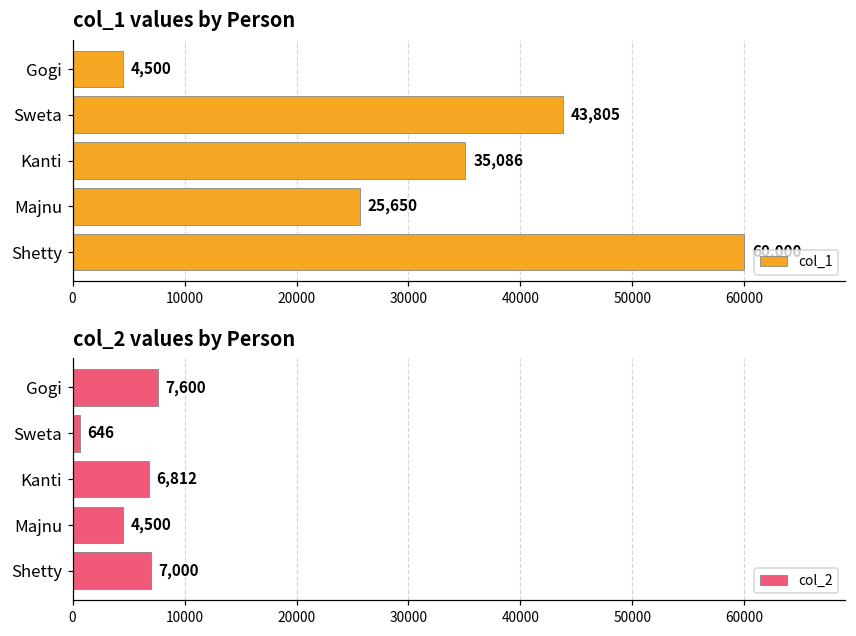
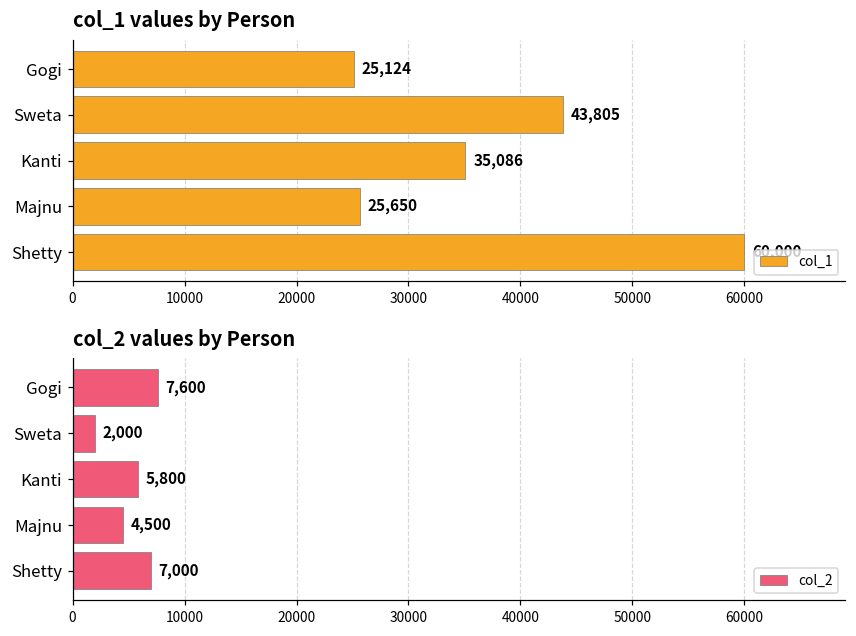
  {
    "col_1 values by Person": {
-     "Gogi": "4,500",
+     "Gogi": "25,124",
      "Sweta": "43,805",
      "Kanti": "35,086",
      "Majnu": "25,650"
    },
    "col_2 values by Person": {
      "Gogi": "7,600",
-     "Sweta": "646",
-     "Kanti": "6,812",
+     "Sweta": "2,000",
+     "Kanti": "5,800",
      "Majnu": "4,500",
      "Shetty": "7,000"
    }
  }
